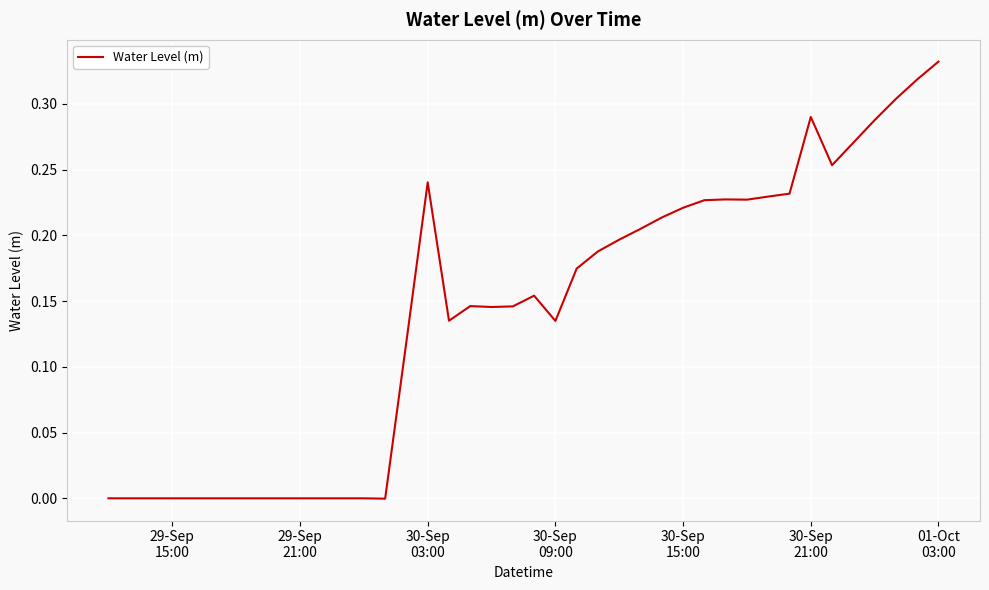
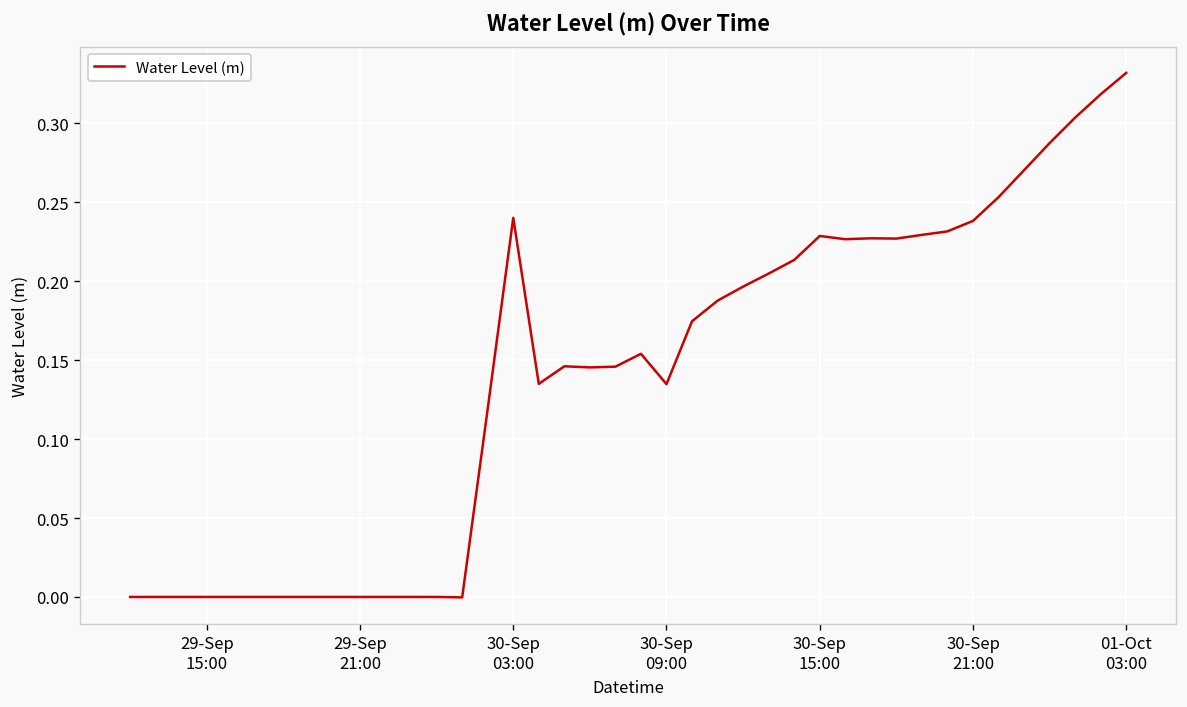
  {
    "29-Sep 15:00": 0.000,
    "29-Sep 21:00": 0.000,
    "30-Sep 03:00": 0.240,
    "30-Sep 09:00": 0.135,
-   "30-Sep 15:00": 0.221,
-   "30-Sep 21:00": 0.290,
+   "30-Sep 15:00": 0.229,
+   "30-Sep 21:00": 0.238,
    "01-Oct 03:00": 0.332
  }
